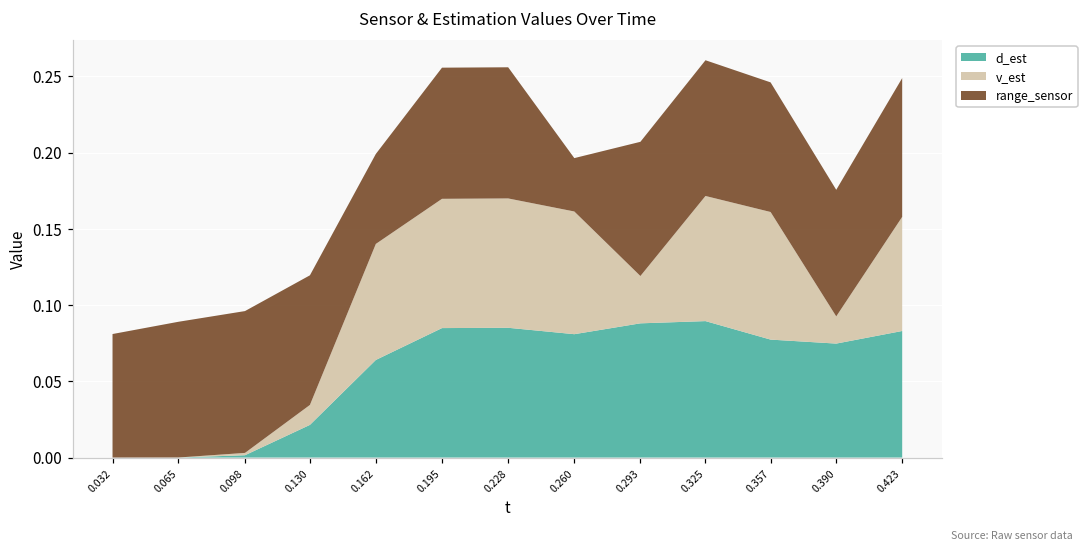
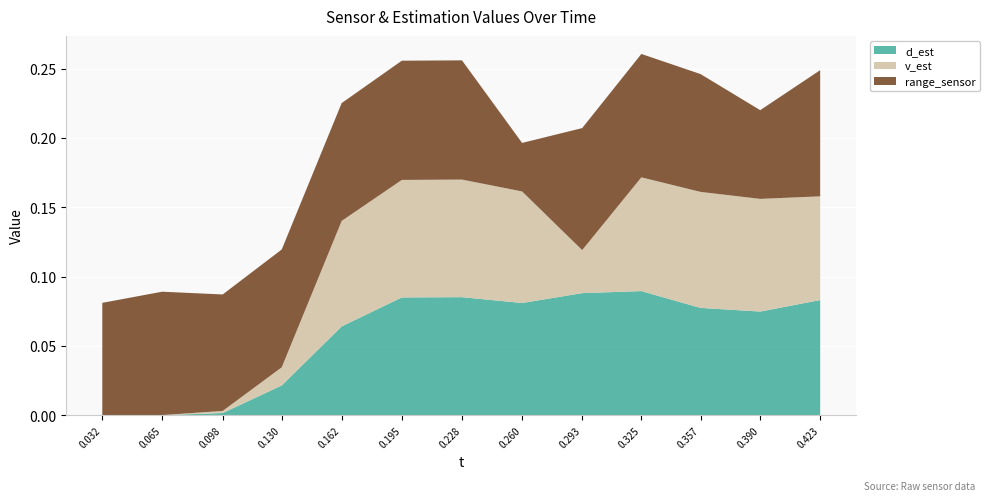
  {
    "d_est": {
      "0.130": 0.021,
      "0.162": 0.064,
      "0.195": 0.085,
      "0.228": 0.085,
      "0.260": 0.081,
      "0.293": 0.088,
      "0.325": 0.089,
      "0.357": 0.077,
      "0.390": 0.075,
      "0.423": 0.083
    },
    "v_est": {
      "0.130": 0.013,
      "0.162": 0.076,
      "0.195": 0.085,
      "0.228": 0.085,
      "0.260": 0.080,
      "0.293": 0.031,
      "0.325": 0.082,
      "0.357": 0.084,
-     "0.390": 0.018,
+     "0.390": 0.081,
      "0.423": 0.075
    },
    "range_sensor": {
      "0.032": 0.081,
      "0.065": 0.089,
-     "0.098": 0.093,
+     "0.098": 0.084,
      "0.130": 0.085,
-     "0.162": 0.059,
+     "0.162": 0.085,
      "0.195": 0.086,
      "0.228": 0.086,
      "0.260": 0.035,
      "0.293": 0.088,
      "0.325": 0.089,
      "0.357": 0.085,
-     "0.390": 0.083,
+     "0.390": 0.064,
      "0.423": 0.091
    }
  }
